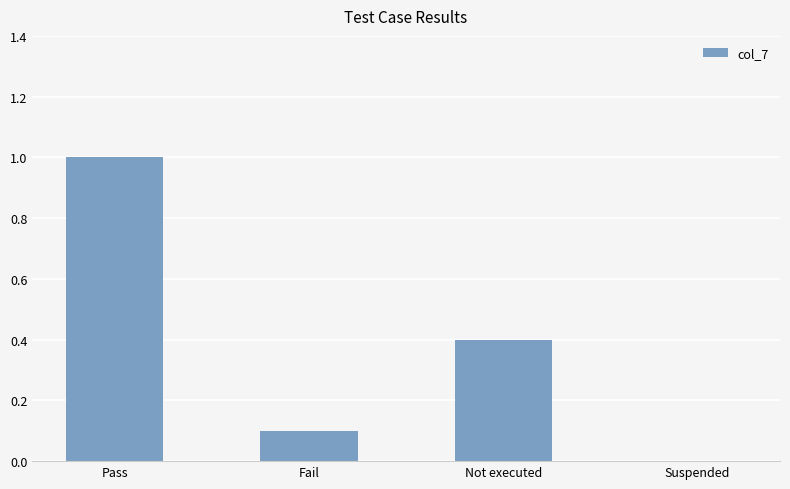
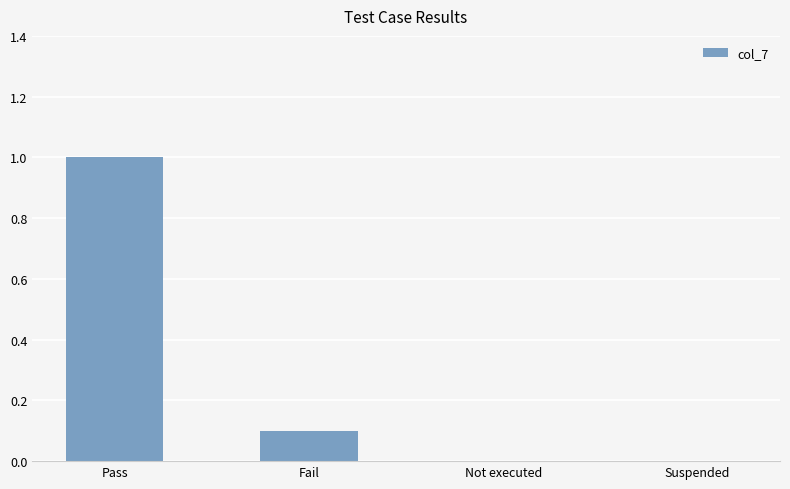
  {
    "Pass": 1.0,
    "Fail": 0.1,
-   "Not executed": 0.4,
+   "Not executed": 0.0,
    "Suspended": 0.0
  }
